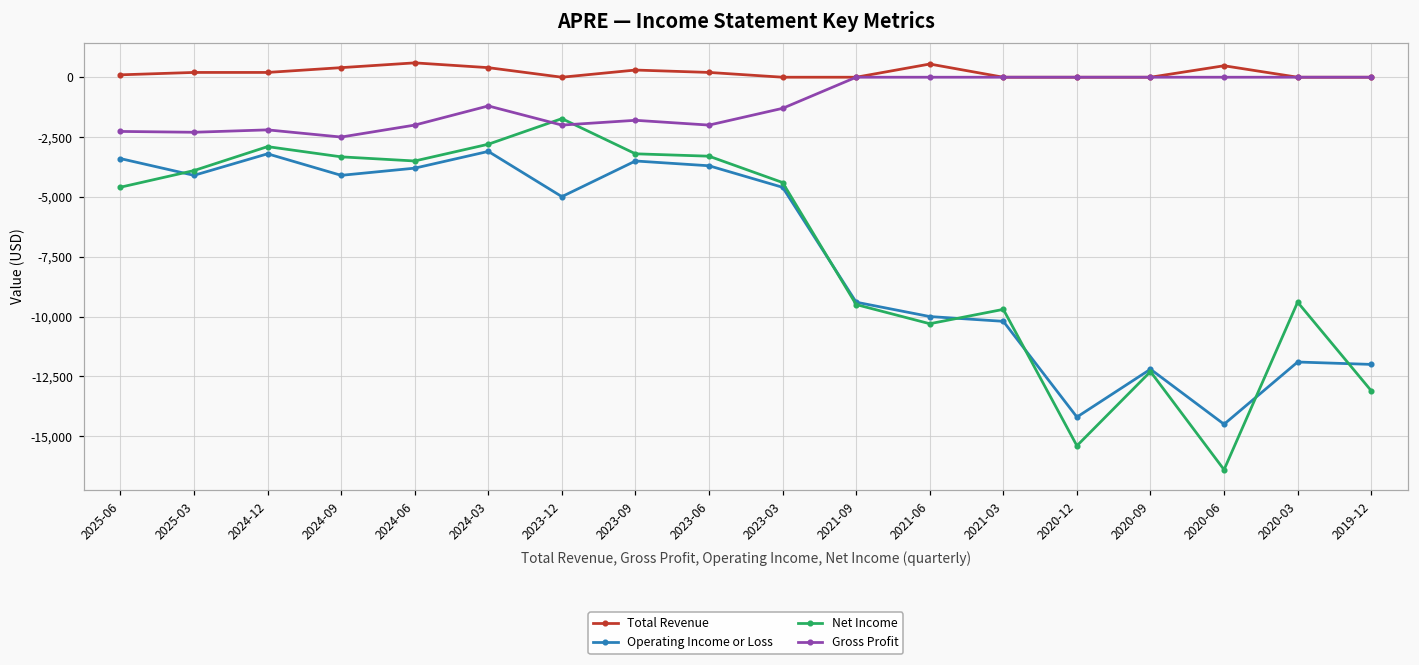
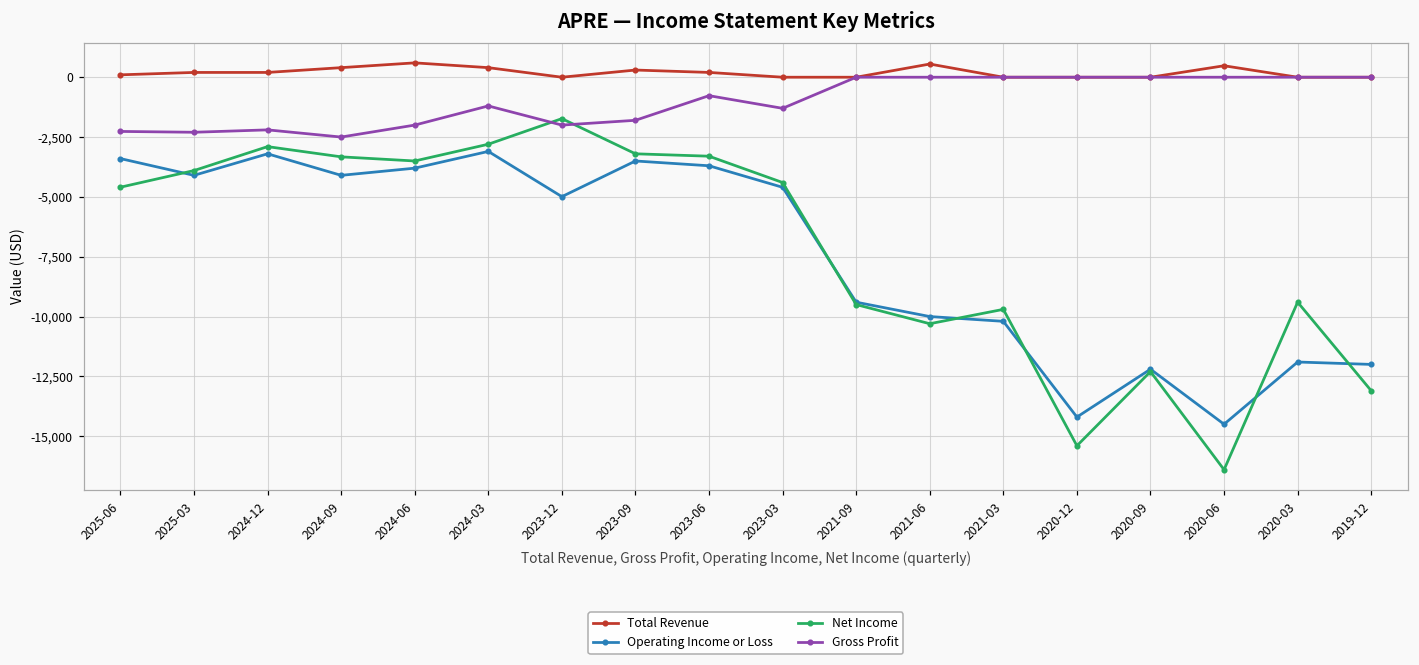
  {
    "Total Revenue": {
      "2025-06": "100",
      "2025-03": "200",
      "2024-12": "200",
      "2024-09": "400",
      "2024-06": "600",
      "2024-03": "400",
      "2023-12": "0",
      "2023-09": "300",
      "2023-06": "200",
      "2023-03": "0",
      "2021-06": "600",
      "2020-06": "500"
    },
    "Operating Income or Loss": {
      "2025-06": "-3,400",
      "2025-03": "-4,100",
      "2024-12": "-3,200",
      "2024-09": "-4,100",
      "2024-06": "-3,800",
      "2024-03": "-3,100",
      "2023-12": "-5,000",
      "2023-09": "-3,500",
      "2023-06": "-3,700",
      "2023-03": "-4,600",
      "2021-06": "-10,000",
      "2021-03": "-10,200",
      "2020-12": "-14,200",
      "2020-06": "-14,500",
      "2020-03": "-11,900",
      "2019-12": "-12,000"
    },
    "Net Income": {
      "2025-06": "-4,600",
      "2025-03": "-3,900",
      "2024-12": "-2,900",
      "2024-09": "-3,300",
      "2024-06": "-3,500",
      "2024-03": "-2,800",
      "2023-12": "-1,700",
      "2023-09": "-3,200",
      "2023-06": "-3,300",
      "2023-03": "-4,400",
      "2021-06": "-10,300",
      "2021-03": "-9,700",
      "2020-12": "-15,400",
      "2020-06": "-16,400",
      "2020-03": "-9,400",
      "2019-12": "-13,100"
    },
    "Gross Profit": {
      "2025-06": "-2,300",
      "2025-03": "-2,300",
      "2024-12": "-2,200",
      "2024-09": "-2,500",
      "2024-06": "-2,000",
      "2024-03": "-1,200",
      "2023-12": "-2,000",
      "2023-09": "-1,800",
-     "2023-06": "-2,000",
+     "2023-06": "-800",
      "2023-03": "-1,300",
      "2021-06": "0",
      "2020-06": "0"
    }
  }
